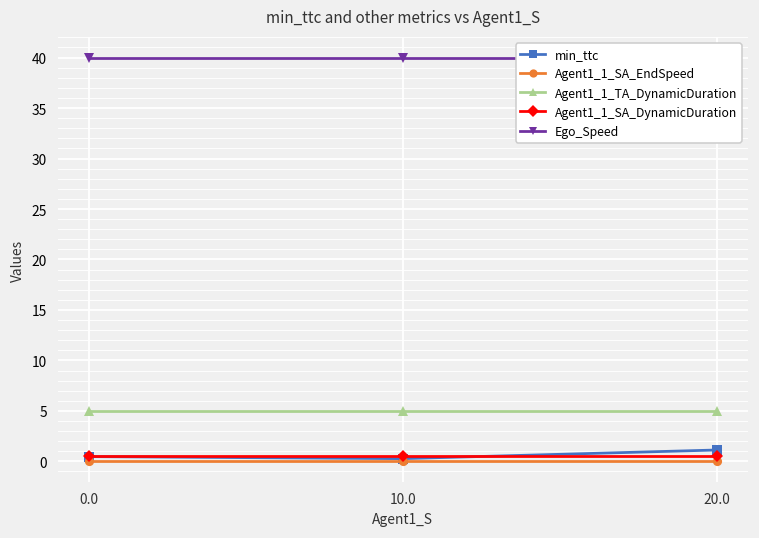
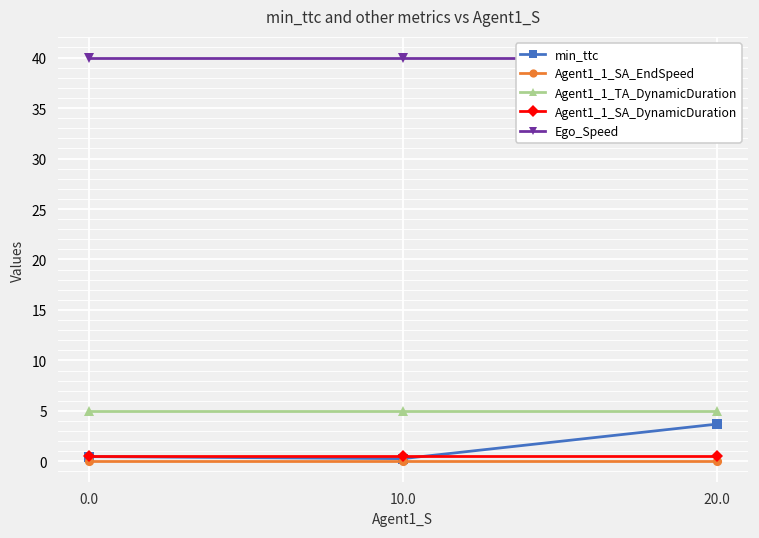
  {
    "min_ttc": {
-     "20.0": 1
+     "20.0": 4
    },
    "Agent1_1_SA_EndSpeed": {
      "0.0": 0,
      "10.0": 0,
      "20.0": 0
    },
    "Agent1_1_TA_DynamicDuration": {
      "0.0": 5,
      "10.0": 5,
      "20.0": 5
    },
    "Agent1_1_SA_DynamicDuration": {
      "20.0": 1
    },
    "Ego_Speed": {
      "0.0": 40,
      "10.0": 40
    }
  }
